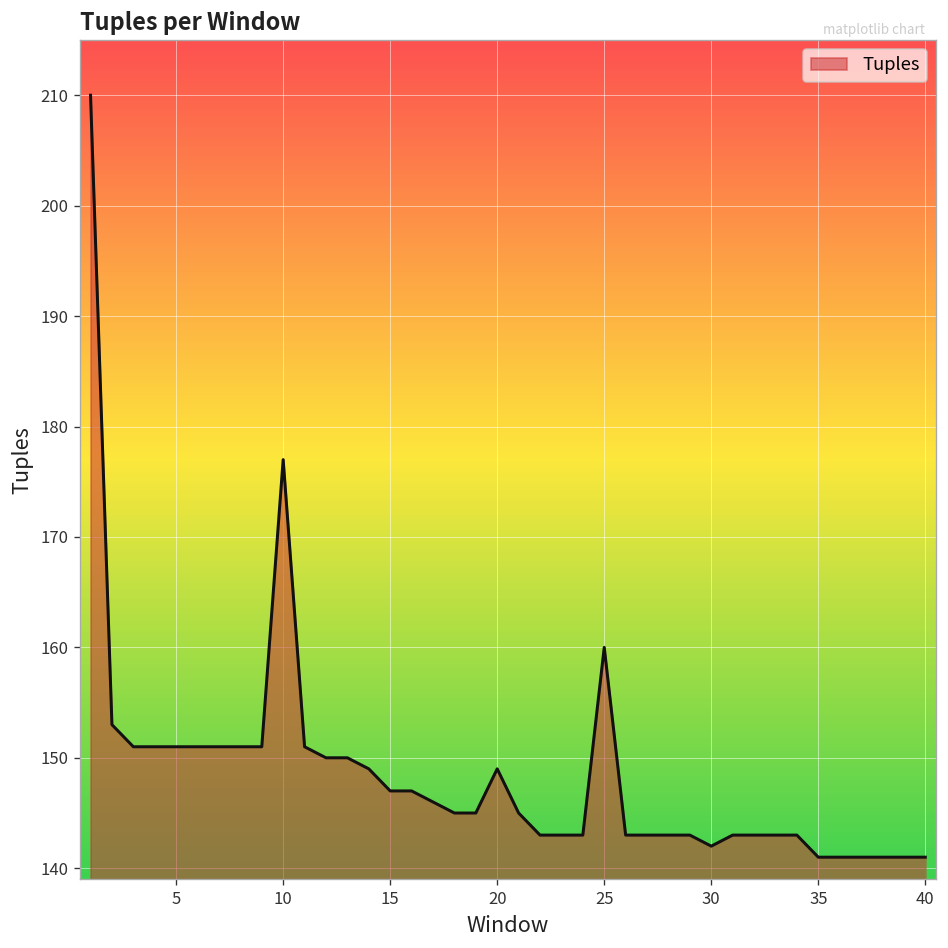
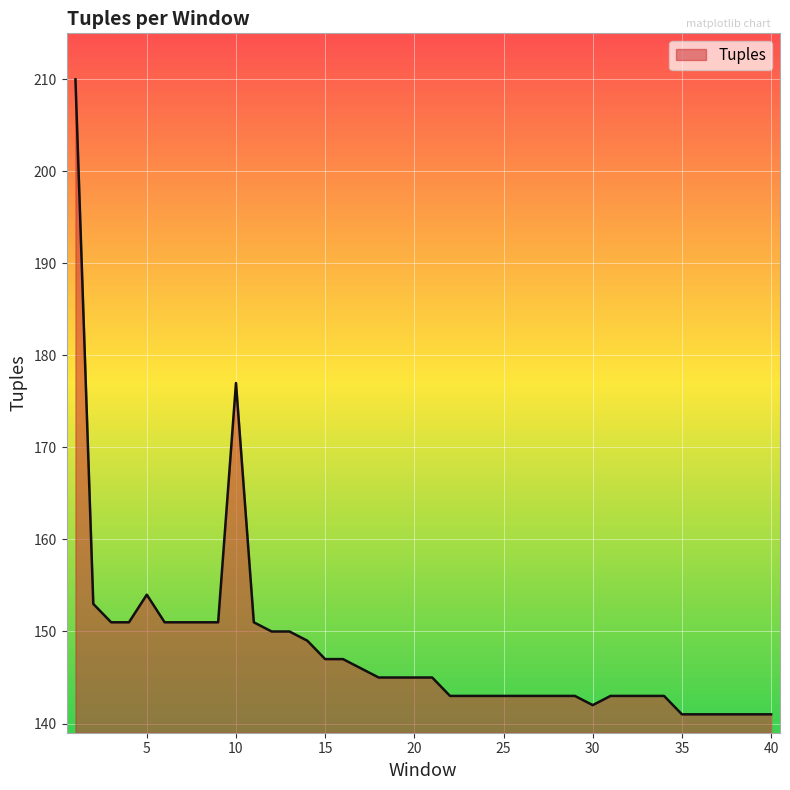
  {
-   "5": 151,
+   "5": 154,
    "10": 177,
    "15": 147,
-   "20": 149,
-   "25": 160,
+   "20": 145,
+   "25": 143,
    "30": 142,
    "35": 141,
    "40": 141
  }
